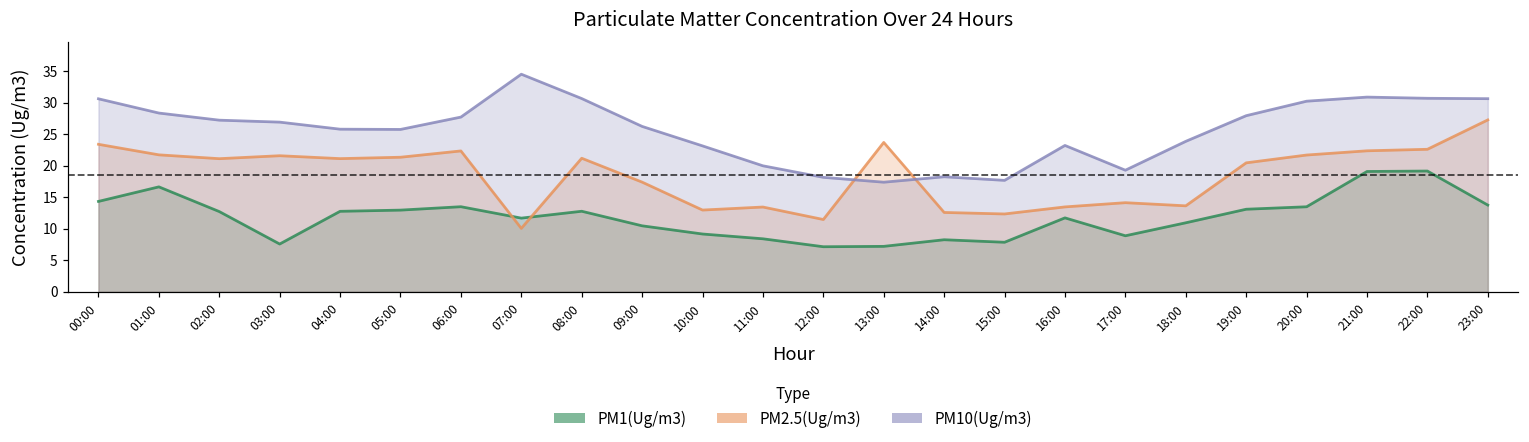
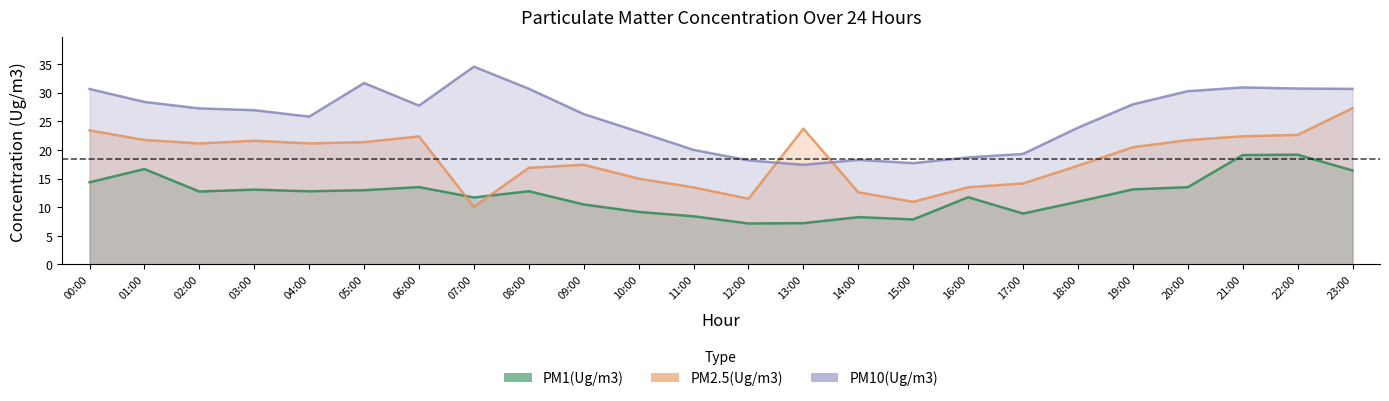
  {
    "PM1(Ug/m3)": {
      "00:00": 14,
      "01:00": 17,
      "02:00": 13,
-     "03:00": 8,
+     "03:00": 13,
      "04:00": 13,
      "05:00": 13,
      "06:00": 14,
      "07:00": 12,
      "08:00": 13,
      "09:00": 10,
      "10:00": 9,
      "11:00": 8,
      "12:00": 7,
      "13:00": 7,
      "14:00": 8,
      "15:00": 8,
      "16:00": 12,
      "17:00": 9,
      "18:00": 11,
      "19:00": 13,
      "20:00": 13,
      "21:00": 19,
      "22:00": 19,
-     "23:00": 14
+     "23:00": 16
    },
    "PM2.5(Ug/m3)": {
      "00:00": 23,
      "01:00": 22,
      "02:00": 21,
      "03:00": 22,
      "04:00": 21,
      "05:00": 21,
      "06:00": 22,
      "07:00": 10,
-     "08:00": 21,
+     "08:00": 17,
      "09:00": 17,
-     "10:00": 13,
+     "10:00": 15,
      "11:00": 13,
      "12:00": 11,
      "13:00": 24,
      "14:00": 13,
-     "15:00": 12,
+     "15:00": 11,
      "16:00": 13,
      "17:00": 14,
-     "18:00": 14,
+     "18:00": 17,
      "19:00": 20,
      "20:00": 22,
      "21:00": 22,
      "22:00": 23,
      "23:00": 27
    },
    "PM10(Ug/m3)": {
      "00:00": 31,
      "01:00": 28,
      "02:00": 27,
      "03:00": 27,
      "04:00": 26,
-     "05:00": 26,
+     "05:00": 32,
      "06:00": 28,
      "07:00": 35,
      "08:00": 31,
      "09:00": 26,
      "10:00": 23,
      "11:00": 20,
      "12:00": 18,
      "13:00": 17,
      "14:00": 18,
      "15:00": 18,
-     "16:00": 23,
+     "16:00": 19,
      "17:00": 19,
      "18:00": 24,
      "19:00": 28,
      "20:00": 30,
      "21:00": 31,
      "22:00": 31,
      "23:00": 31
    }
  }
